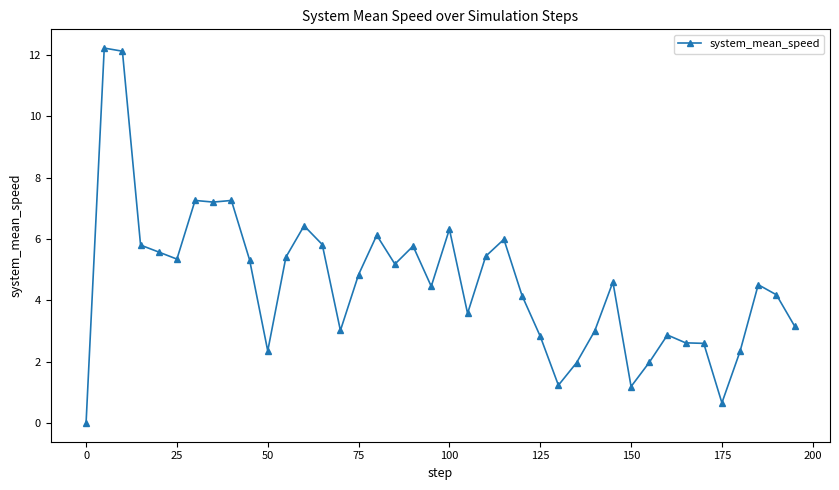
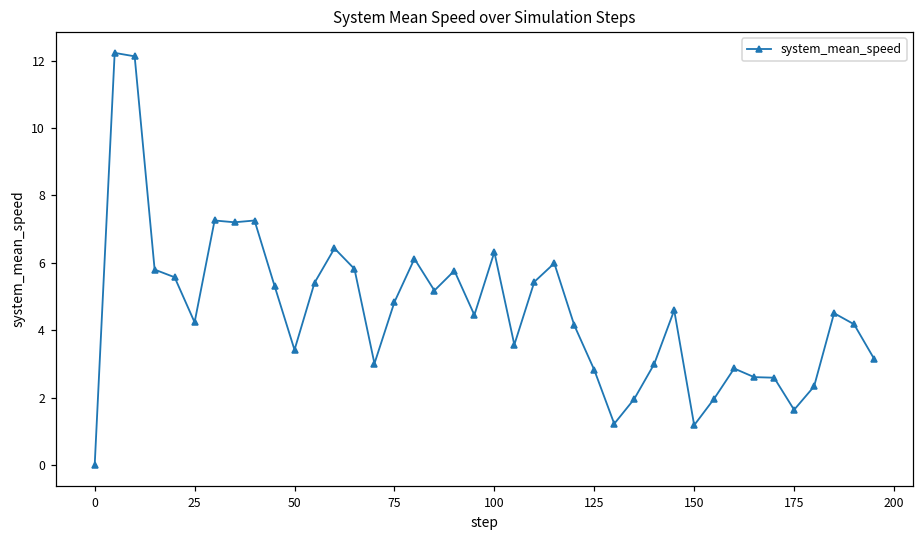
  {
    "0": 0.0,
-   "25": 5.3,
-   "50": 2.4,
+   "25": 4.2,
+   "50": 3.4,
    "75": 4.8,
    "100": 6.3,
    "125": 2.8,
    "150": 1.2,
-   "175": 0.7
+   "175": 1.6
  }
